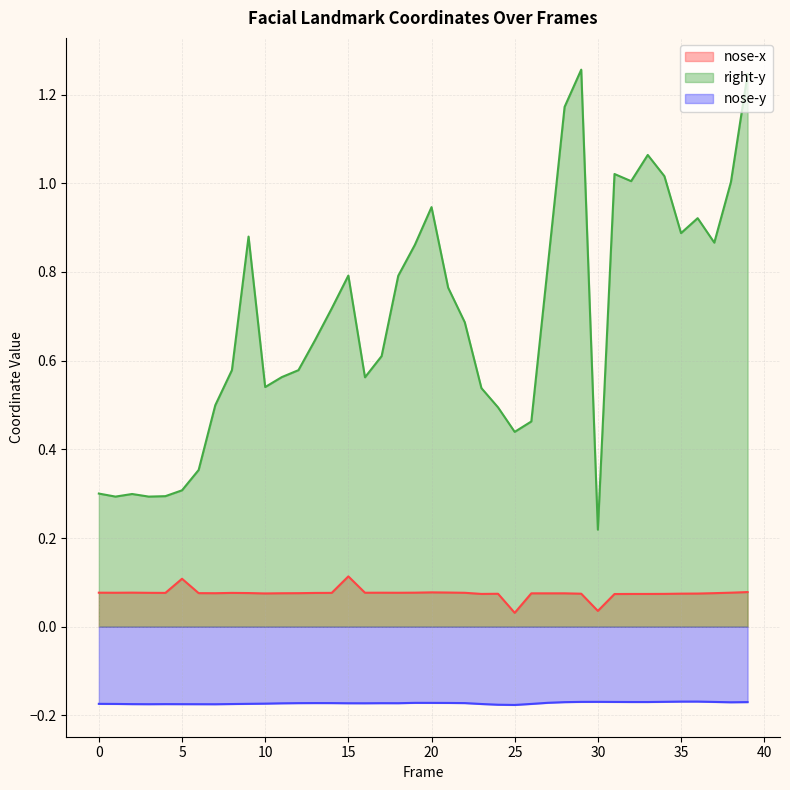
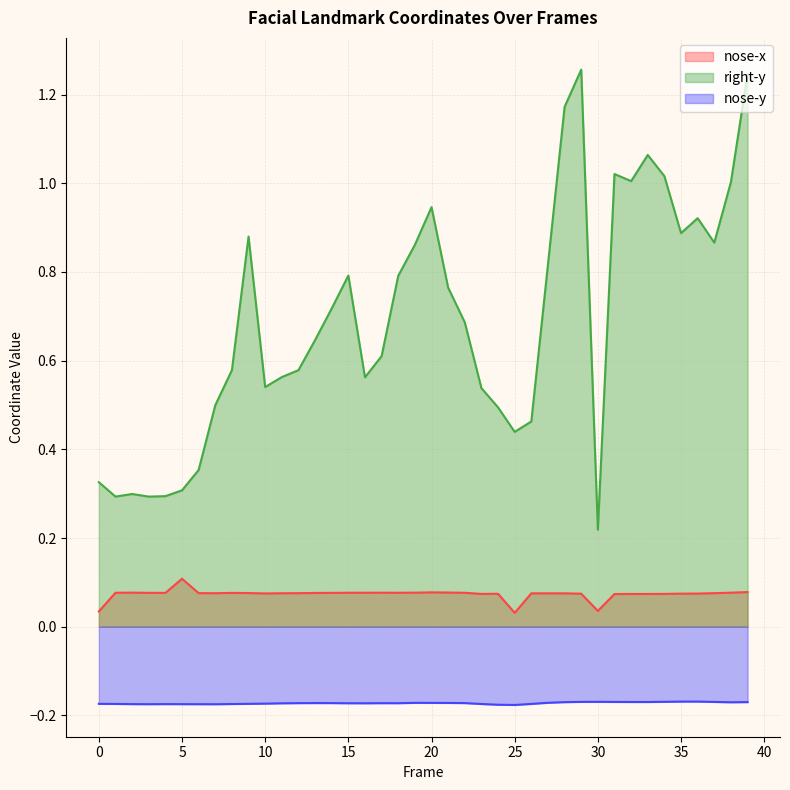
  {
    "nose-x": {
-     "0": 0.08,
+     "0": 0.03,
      "5": 0.11,
      "10": 0.08,
-     "15": 0.11,
+     "15": 0.08,
      "20": 0.08,
      "25": 0.03,
      "30": 0.04,
      "35": 0.07
    },
    "right-y": {
-     "0": 0.30,
+     "0": 0.33,
      "5": 0.31,
      "10": 0.54,
      "15": 0.79,
      "20": 0.95,
      "25": 0.44,
      "30": 0.22,
      "35": 0.89
    }
  }
